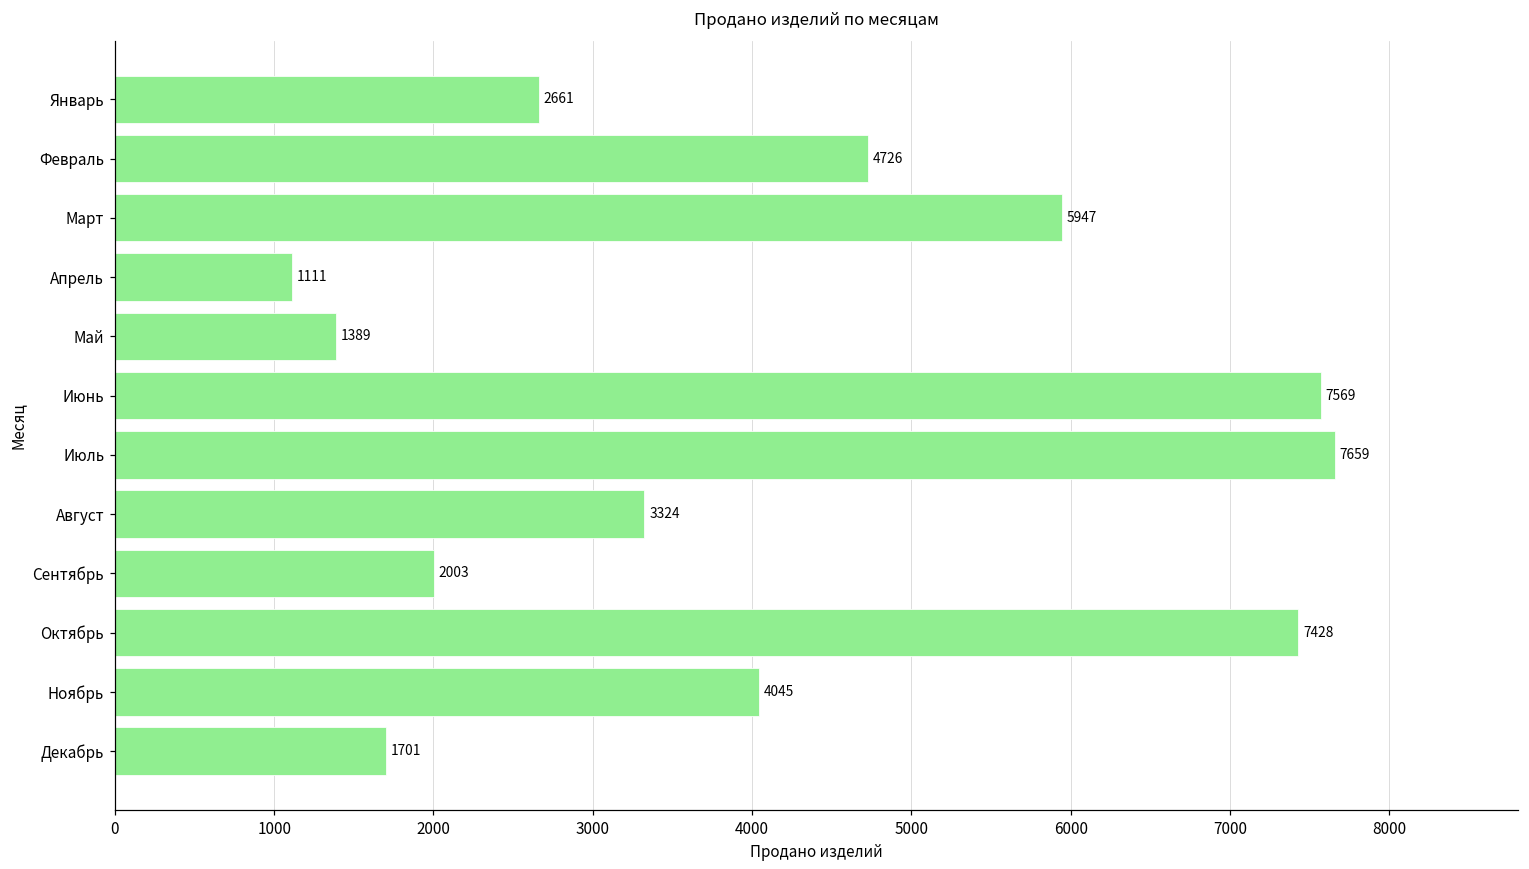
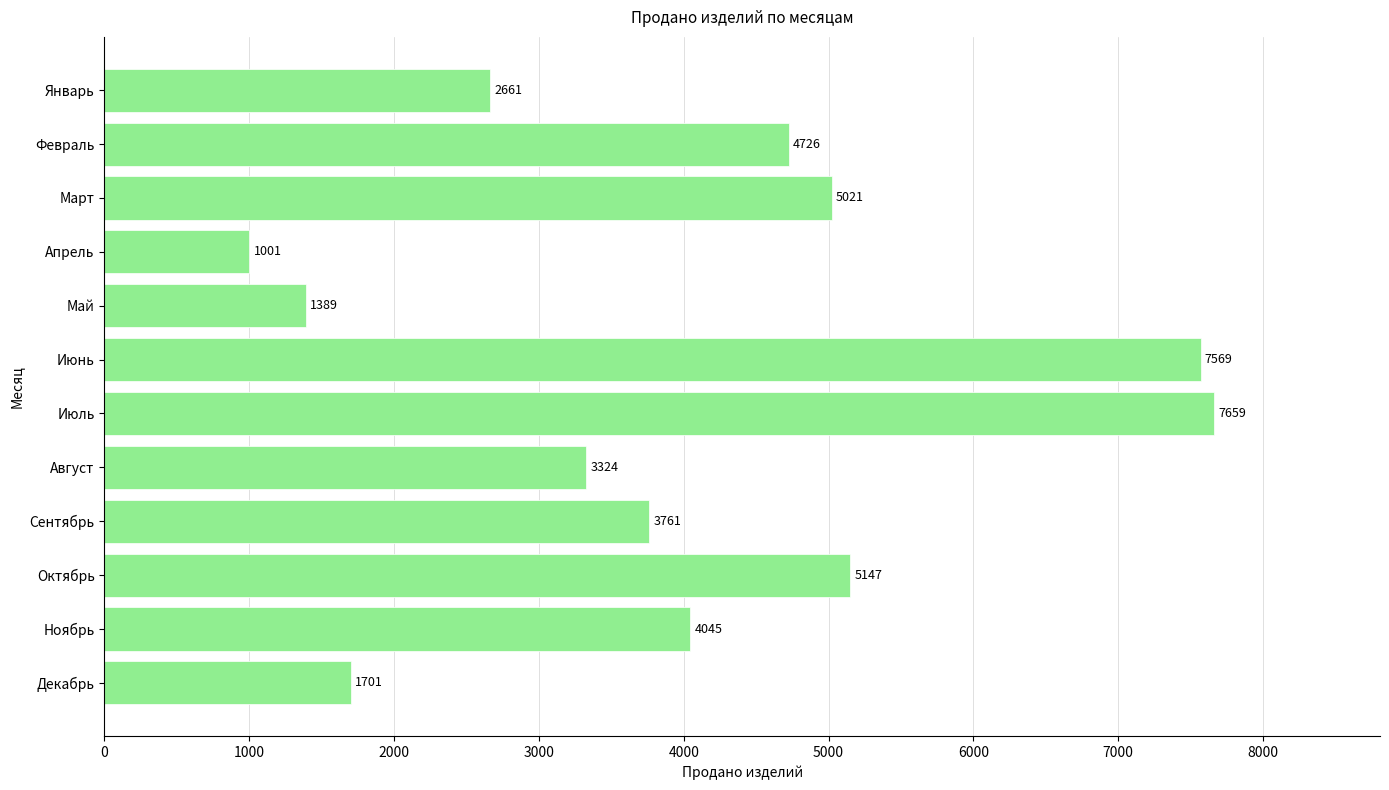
  {
    "Январь": 2661,
    "Февраль": 4726,
-   "Март": 5947,
-   "Апрель": 1111,
+   "Март": 5021,
+   "Апрель": 1001,
    "Май": 1389,
    "Июнь": 7569,
    "Июль": 7659,
    "Август": 3324,
-   "Сентябрь": 2003,
-   "Октябрь": 7428,
+   "Сентябрь": 3761,
+   "Октябрь": 5147,
    "Ноябрь": 4045,
    "Декабрь": 1701
  }
